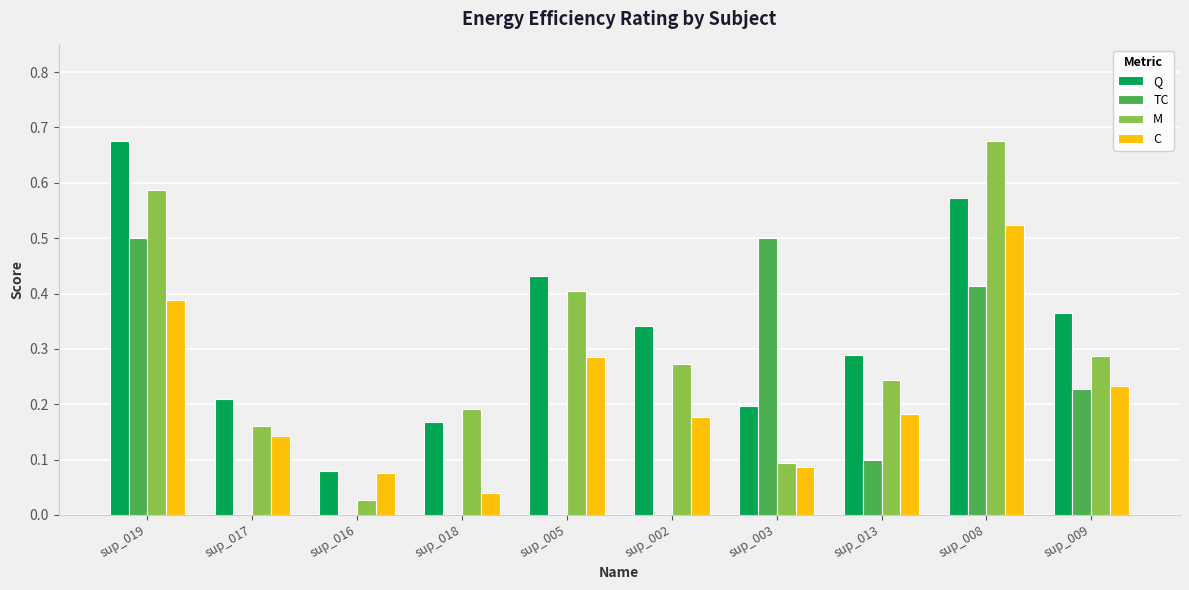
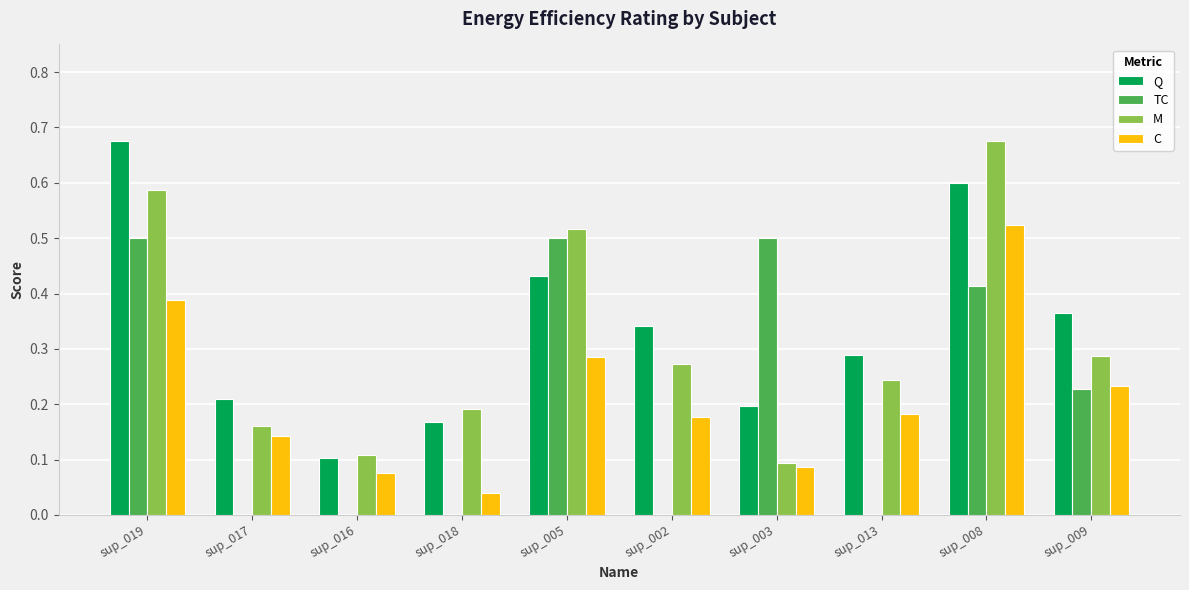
  {
    "Q": {
      "sup_019": 0.68,
      "sup_017": 0.21,
-     "sup_016": 0.08,
+     "sup_016": 0.10,
      "sup_018": 0.17,
      "sup_005": 0.43,
      "sup_002": 0.34,
      "sup_003": 0.20,
      "sup_013": 0.29,
-     "sup_008": 0.57,
+     "sup_008": 0.60,
      "sup_009": 0.36
    },
    "TC": {
      "sup_019": 0.5,
      "sup_017": 0.0,
      "sup_016": 0.0,
      "sup_018": 0.0,
-     "sup_005": 0.0,
+     "sup_005": 0.5,
      "sup_002": 0.0,
      "sup_003": 0.5,
-     "sup_013": 0.1,
+     "sup_013": 0.0,
      "sup_008": 0.41,
      "sup_009": 0.23
    },
    "M": {
      "sup_019": 0.59,
      "sup_017": 0.16,
-     "sup_016": 0.03,
+     "sup_016": 0.11,
      "sup_018": 0.19,
-     "sup_005": 0.41,
+     "sup_005": 0.52,
      "sup_002": 0.27,
      "sup_003": 0.09,
      "sup_013": 0.24,
      "sup_008": 0.68,
      "sup_009": 0.29
    },
    "C": {
      "sup_019": 0.39,
      "sup_017": 0.14,
      "sup_016": 0.08,
      "sup_018": 0.04,
      "sup_005": 0.29,
      "sup_002": 0.18,
      "sup_003": 0.09,
      "sup_013": 0.18,
      "sup_008": 0.52,
      "sup_009": 0.23
    }
  }
